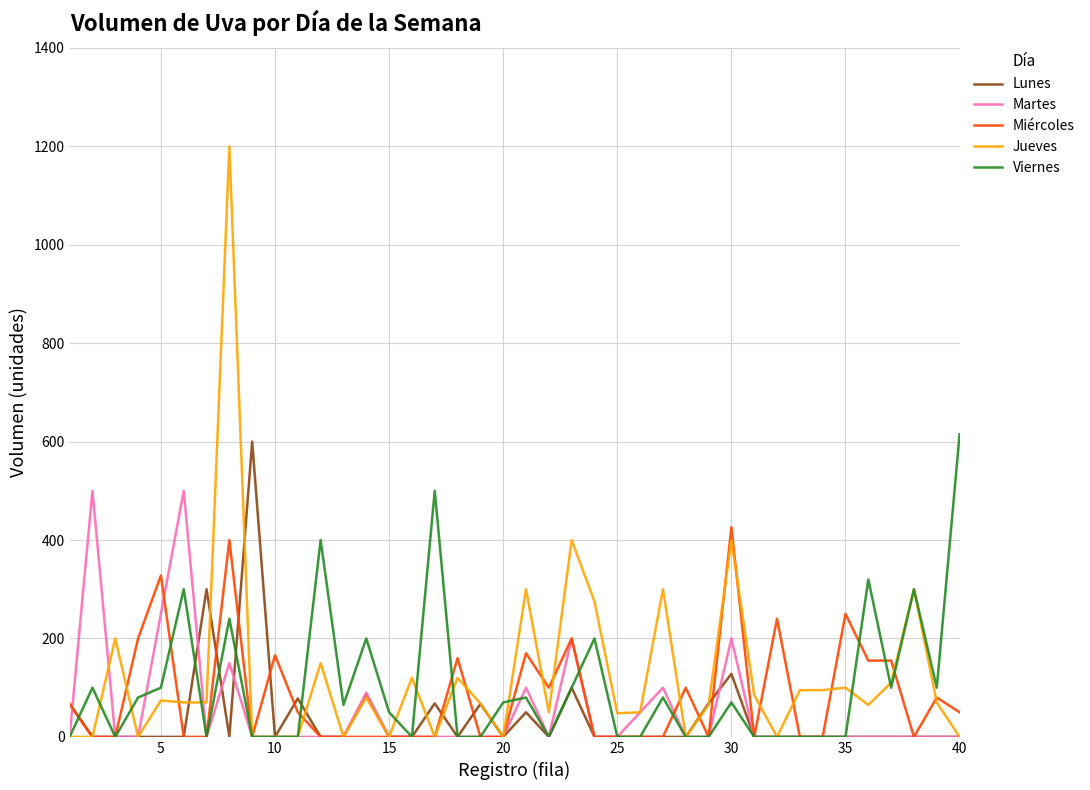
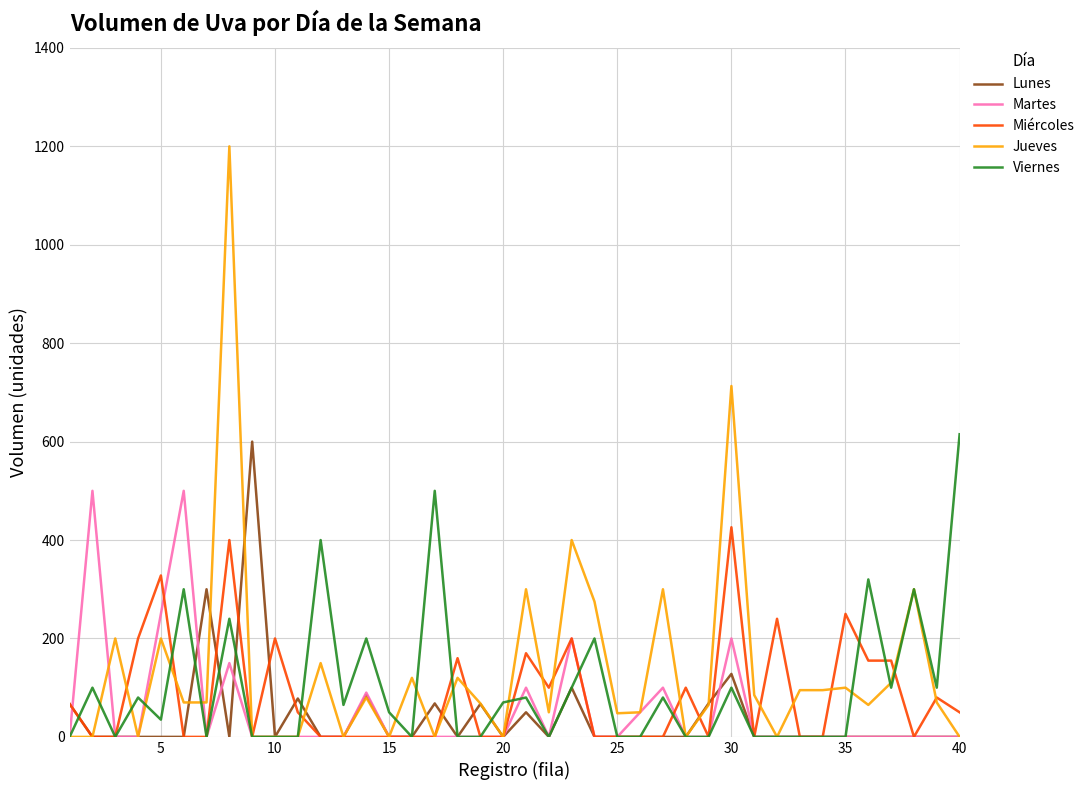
  {
    "Lunes": {
      "5": 0,
      "30": 130
    },
    "Martes": {
      "5": 250,
      "30": 200
    },
    "Miércoles": {
      "5": 330,
-     "10": 170,
+     "10": 200,
      "30": 430,
      "35": 250,
      "40": 50
    },
    "Jueves": {
-     "5": 70,
+     "5": 200,
      "25": 50,
-     "30": 400,
+     "30": 710,
      "35": 100
    },
    "Viernes": {
-     "5": 100,
+     "5": 40,
      "15": 50,
      "20": 70,
-     "30": 70,
+     "30": 100,
      "40": 620
    }
  }
